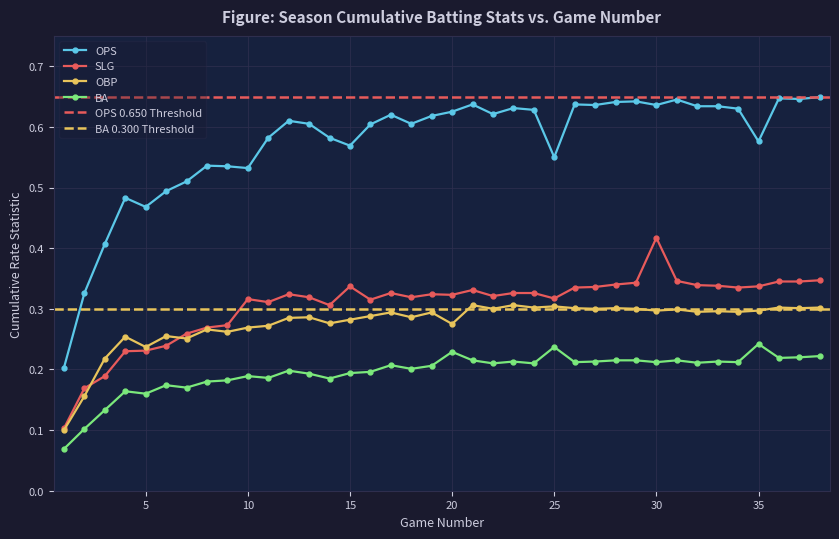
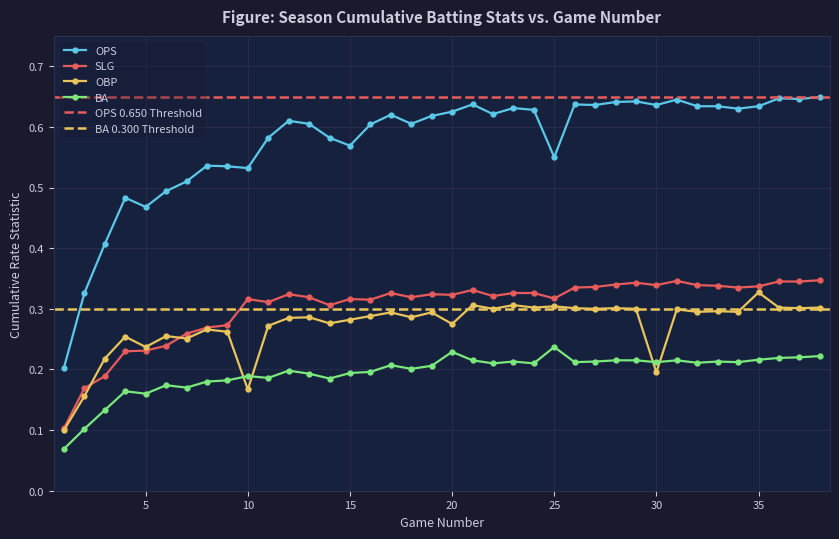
  {
    "OPS": {
      "5": 0.47,
      "10": 0.53,
      "15": 0.57,
      "20": 0.63,
      "25": 0.55,
      "30": 0.64,
-     "35": 0.58
+     "35": 0.63
    },
    "SLG": {
      "5": 0.23,
      "10": 0.32,
-     "15": 0.34,
+     "15": 0.32,
      "20": 0.32,
      "25": 0.32,
-     "30": 0.42,
+     "30": 0.34,
      "35": 0.34
    },
    "OBP": {
      "5": 0.24,
-     "10": 0.27,
+     "10": 0.17,
      "15": 0.28,
      "20": 0.28,
      "25": 0.30,
-     "30": 0.30,
-     "35": 0.30
+     "30": 0.20,
+     "35": 0.33
    },
    "BA": {
      "5": 0.16,
      "10": 0.19,
      "15": 0.19,
      "20": 0.23,
      "25": 0.24,
      "30": 0.21,
-     "35": 0.24
+     "35": 0.22
    }
  }
